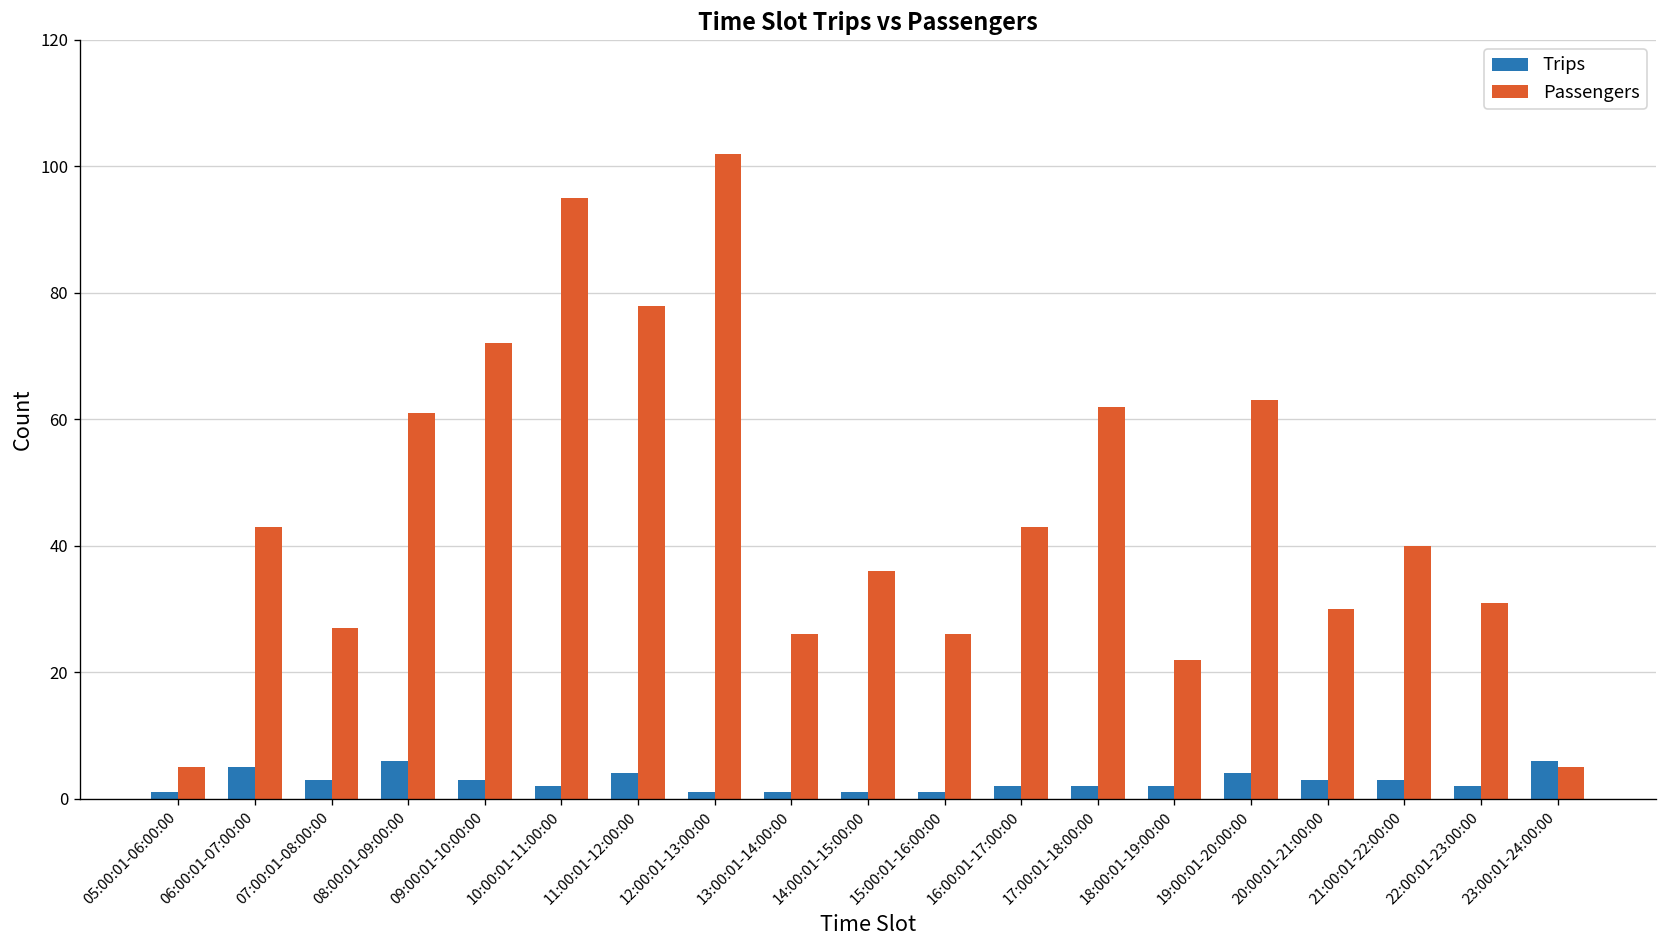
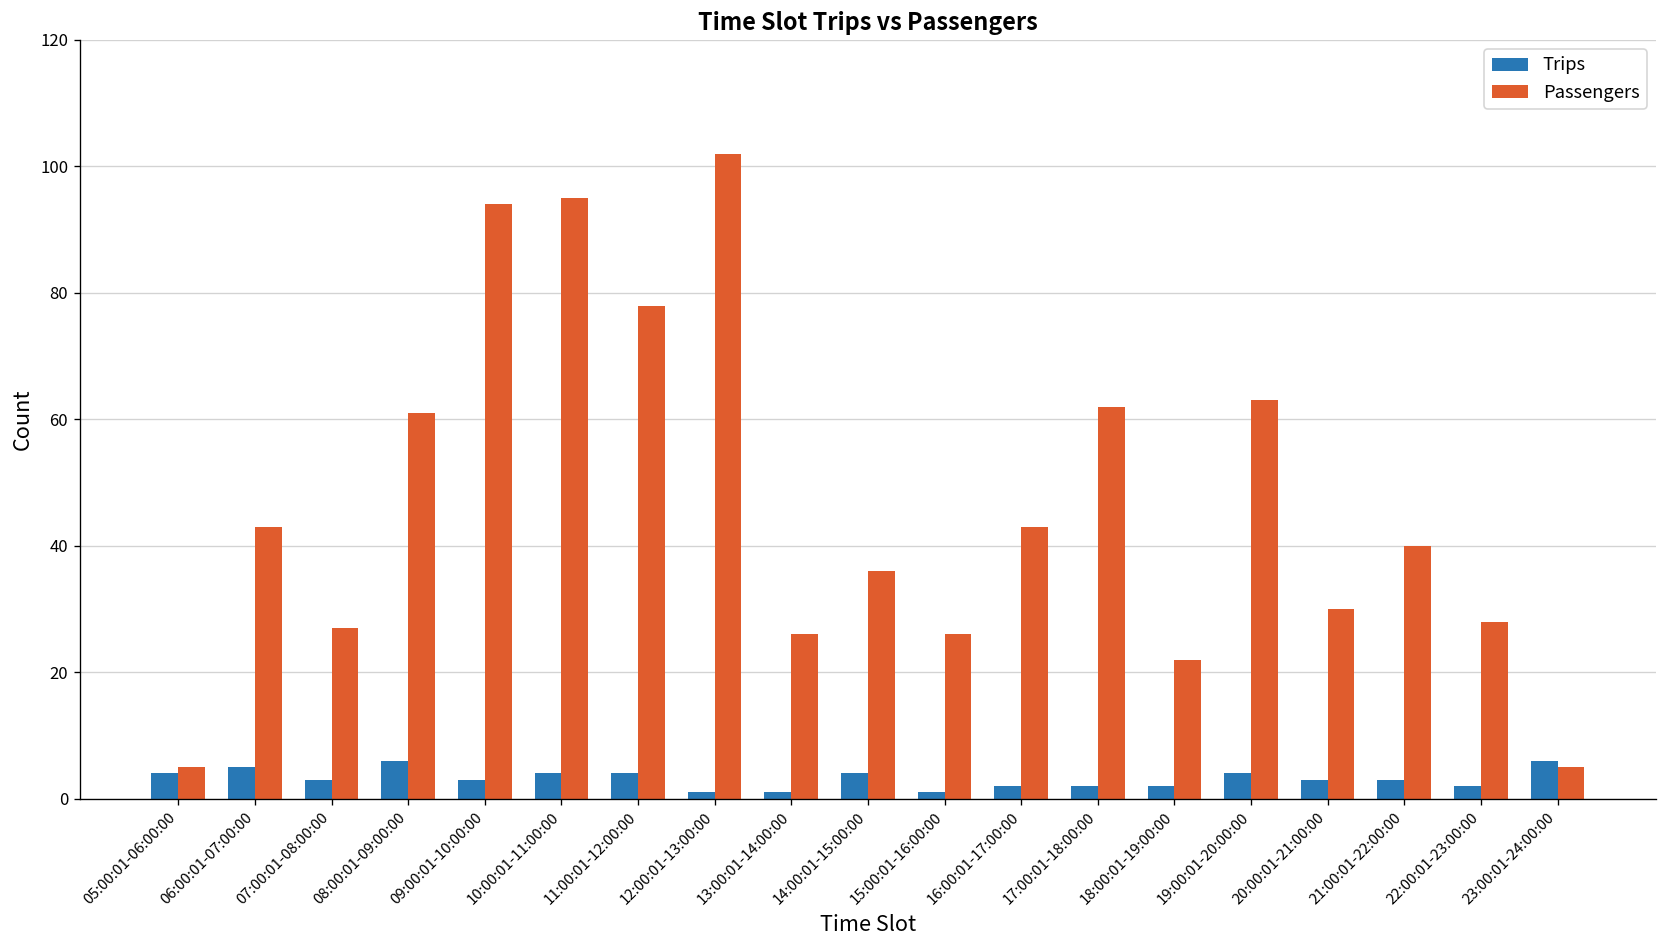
  {
    "Trips": {
-     "05:00:01-06:00:00": 1,
+     "05:00:01-06:00:00": 4,
      "06:00:01-07:00:00": 5,
      "07:00:01-08:00:00": 3,
      "08:00:01-09:00:00": 6,
      "09:00:01-10:00:00": 3,
-     "10:00:01-11:00:00": 2,
+     "10:00:01-11:00:00": 4,
      "11:00:01-12:00:00": 4,
      "12:00:01-13:00:00": 1,
      "13:00:01-14:00:00": 1,
-     "14:00:01-15:00:00": 1,
+     "14:00:01-15:00:00": 4,
      "15:00:01-16:00:00": 1,
      "16:00:01-17:00:00": 2,
      "17:00:01-18:00:00": 2,
      "18:00:01-19:00:00": 2,
      "19:00:01-20:00:00": 4,
      "20:00:01-21:00:00": 3,
      "21:00:01-22:00:00": 3,
      "22:00:01-23:00:00": 2,
      "23:00:01-24:00:00": 6
    },
    "Passengers": {
      "05:00:01-06:00:00": 5,
      "06:00:01-07:00:00": 43,
      "07:00:01-08:00:00": 27,
      "08:00:01-09:00:00": 61,
-     "09:00:01-10:00:00": 72,
+     "09:00:01-10:00:00": 94,
      "10:00:01-11:00:00": 95,
      "11:00:01-12:00:00": 78,
      "12:00:01-13:00:00": 102,
      "13:00:01-14:00:00": 26,
      "14:00:01-15:00:00": 36,
      "15:00:01-16:00:00": 26,
      "16:00:01-17:00:00": 43,
      "17:00:01-18:00:00": 62,
      "18:00:01-19:00:00": 22,
      "19:00:01-20:00:00": 63,
      "20:00:01-21:00:00": 30,
      "21:00:01-22:00:00": 40,
-     "22:00:01-23:00:00": 31,
+     "22:00:01-23:00:00": 28,
      "23:00:01-24:00:00": 5
    }
  }
